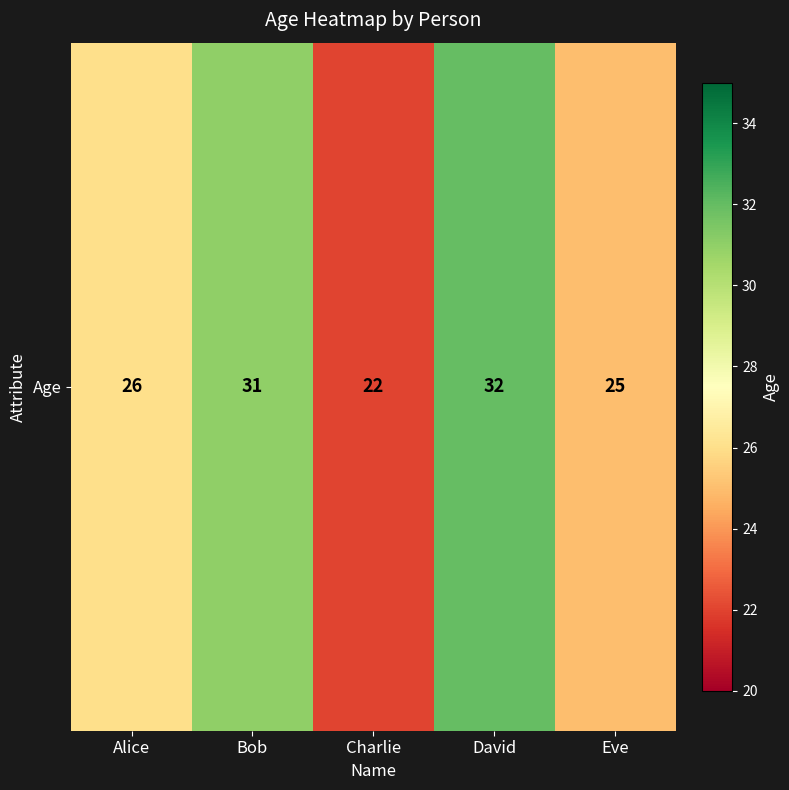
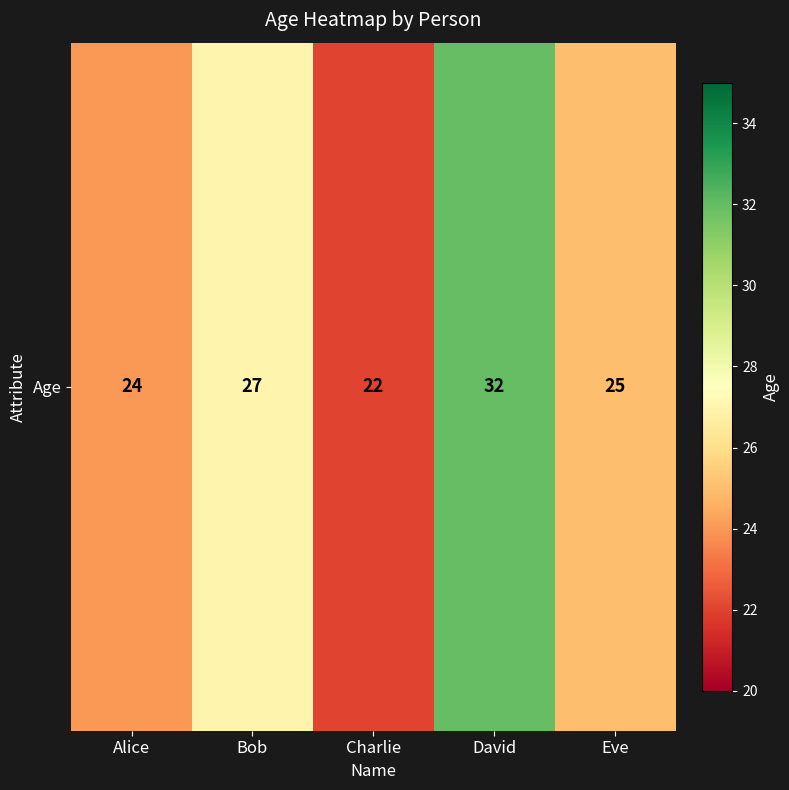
  {
    "Age": {
-     "Alice": 26,
-     "Bob": 31,
+     "Alice": 24,
+     "Bob": 27,
      "Charlie": 22,
      "David": 32,
      "Eve": 25
    }
  }
